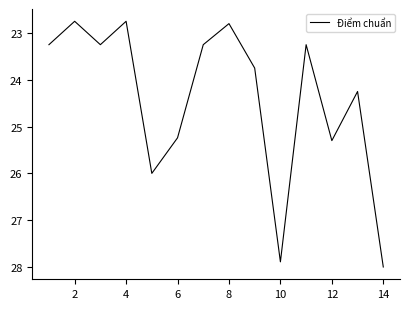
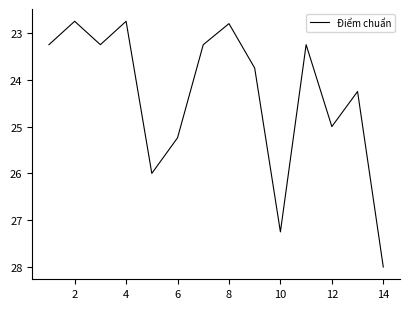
  {
    "2": 22.8,
    "4": 22.8,
    "6": 25.2,
    "8": 22.8,
-   "10": 27.9,
-   "12": 25.3,
+   "10": 27.3,
+   "12": 25.0,
    "14": 28.0
  }
